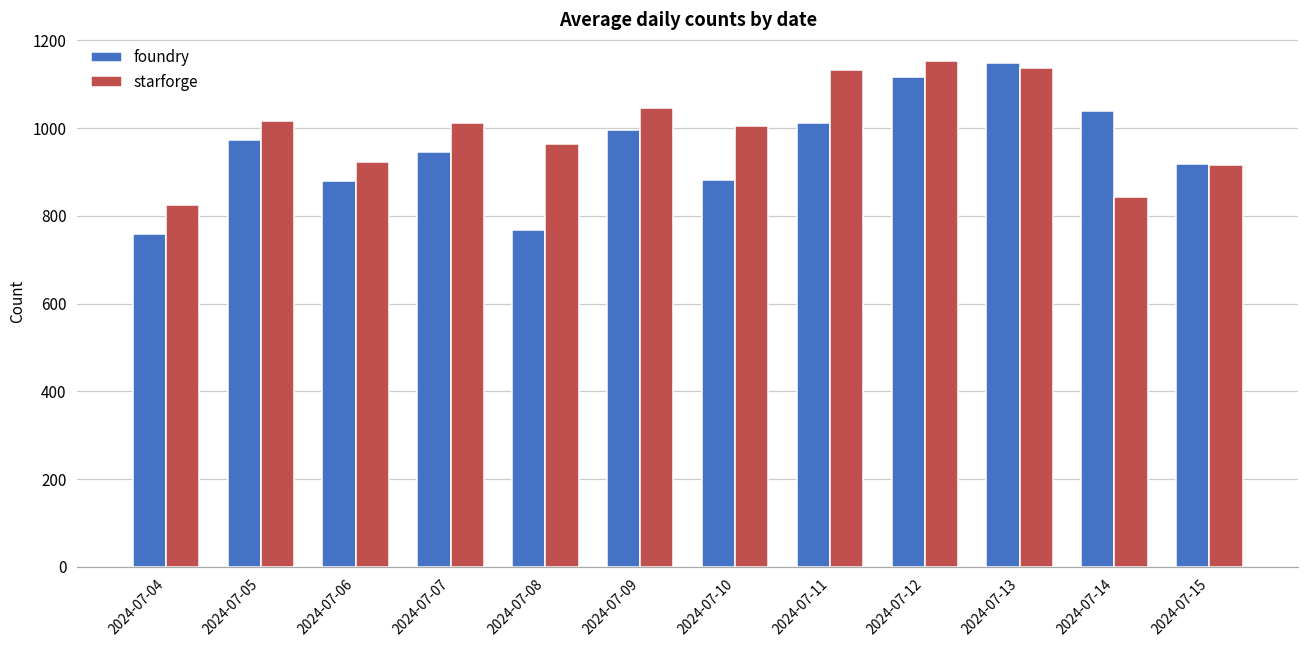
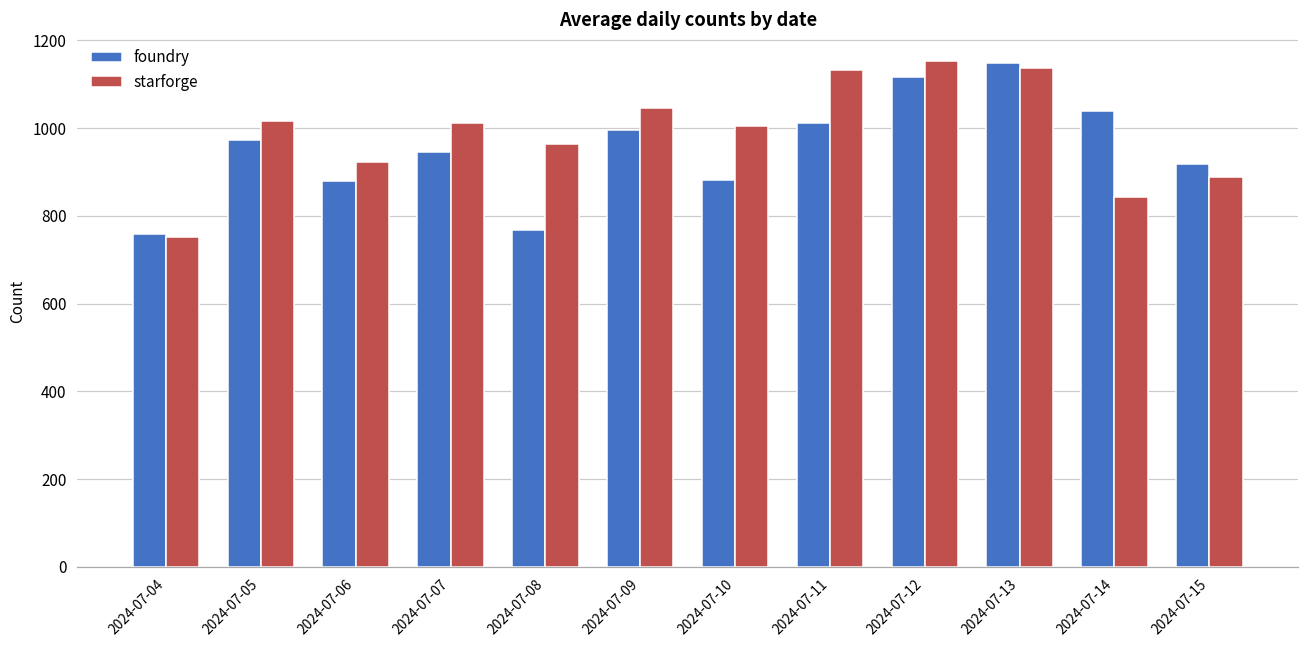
  {
    "foundry": {
      "2024-07-04": 760,
      "2024-07-05": 970,
      "2024-07-06": 880,
      "2024-07-07": 950,
      "2024-07-08": 770,
      "2024-07-09": 1000,
      "2024-07-10": 880,
      "2024-07-11": 1010,
      "2024-07-12": 1120,
      "2024-07-13": 1150,
      "2024-07-14": 1040,
      "2024-07-15": 920
    },
    "starforge": {
-     "2024-07-04": 830,
+     "2024-07-04": 750,
      "2024-07-05": 1020,
      "2024-07-06": 920,
      "2024-07-07": 1010,
      "2024-07-08": 960,
      "2024-07-09": 1050,
      "2024-07-10": 1010,
      "2024-07-11": 1130,
      "2024-07-12": 1150,
      "2024-07-13": 1140,
      "2024-07-14": 840,
-     "2024-07-15": 920
+     "2024-07-15": 890
    }
  }
